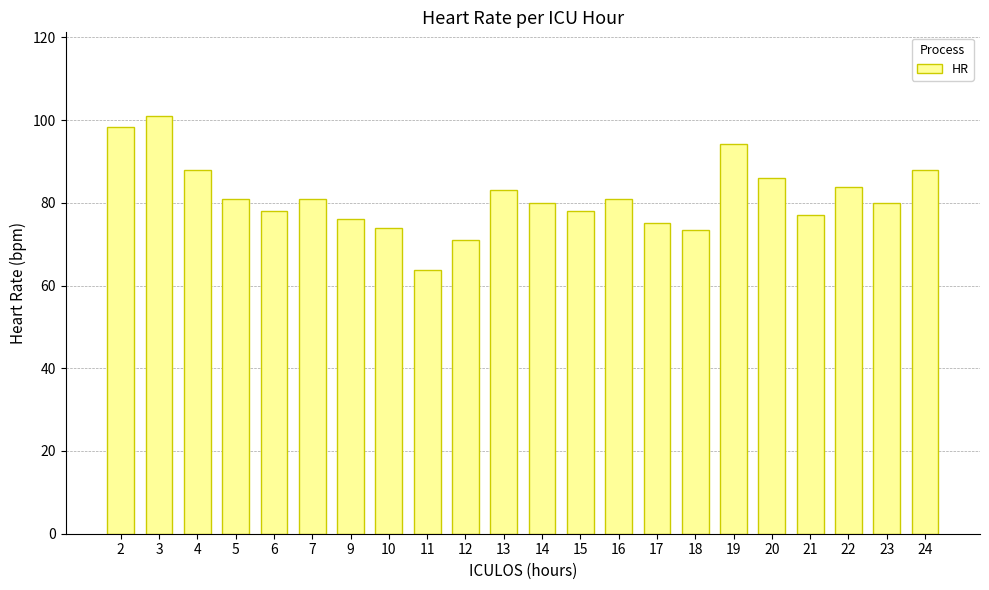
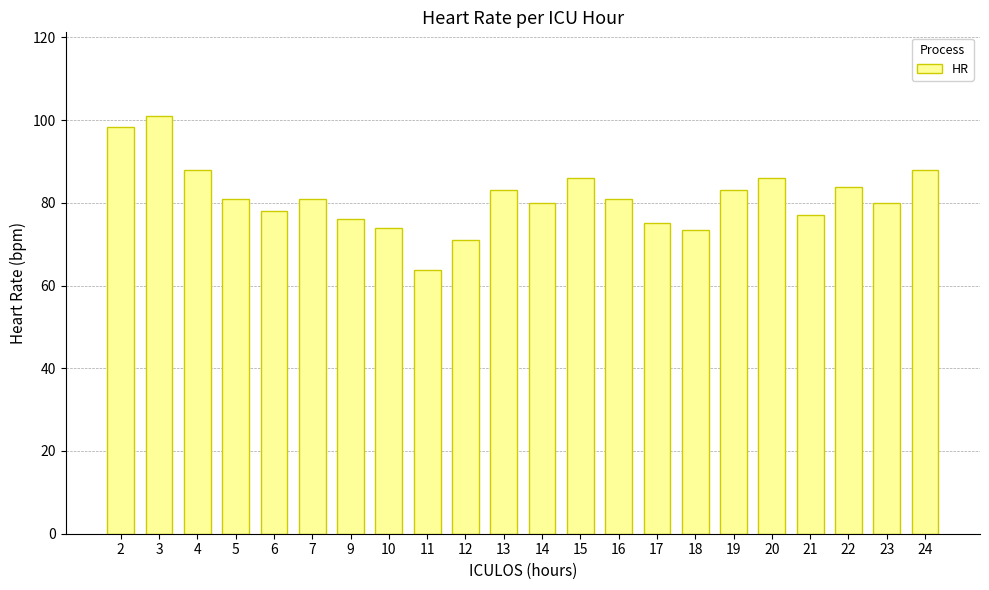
  {
    "2": 98,
    "3": 101,
    "4": 88,
    "5": 81,
    "6": 78,
    "7": 81,
    "9": 76,
    "10": 74,
    "11": 64,
    "12": 71,
    "13": 83,
    "14": 80,
-   "15": 78,
+   "15": 86,
    "16": 81,
    "17": 75,
    "18": 74,
-   "19": 94,
+   "19": 83,
    "20": 86,
    "21": 77,
    "22": 84,
    "23": 80,
    "24": 88
  }
